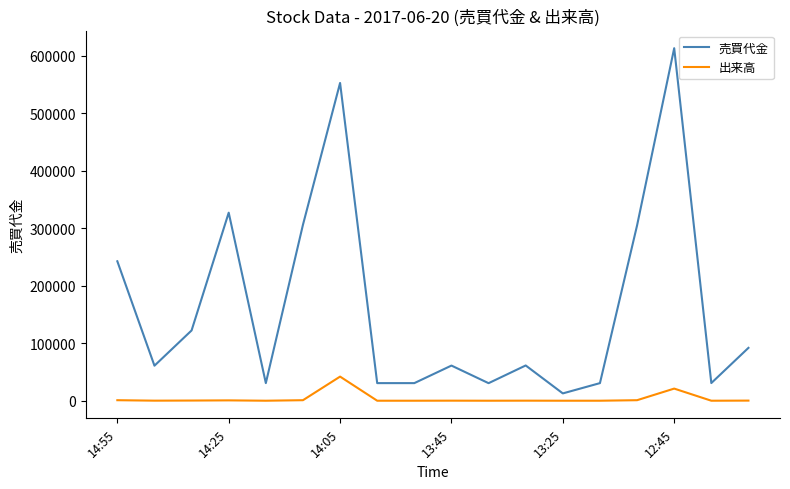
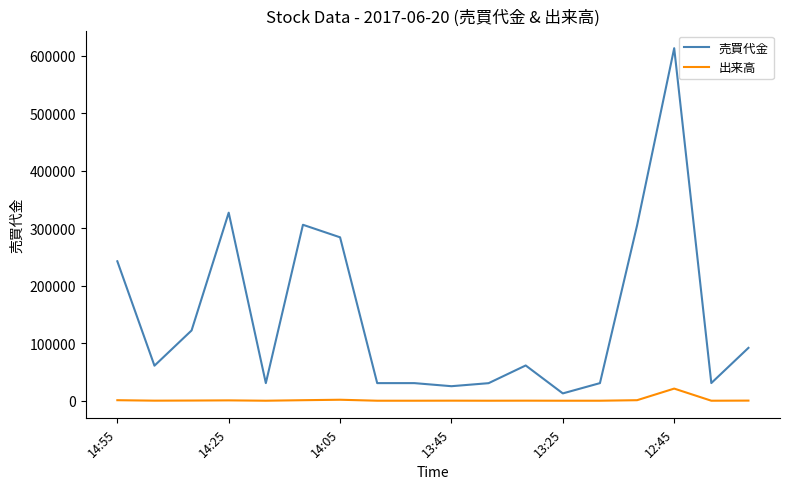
  {
    "売買代金": {
      "14:55": 240000,
      "14:25": 330000,
-     "14:05": 550000,
-     "13:45": 60000,
+     "14:05": 280000,
+     "13:45": 30000,
      "13:25": 10000,
      "12:45": 610000
    },
    "出来高": {
      "14:55": 0,
      "14:25": 0,
-     "14:05": 40000,
+     "14:05": 0,
      "13:45": 0,
      "13:25": 0,
      "12:45": 20000
    }
  }
